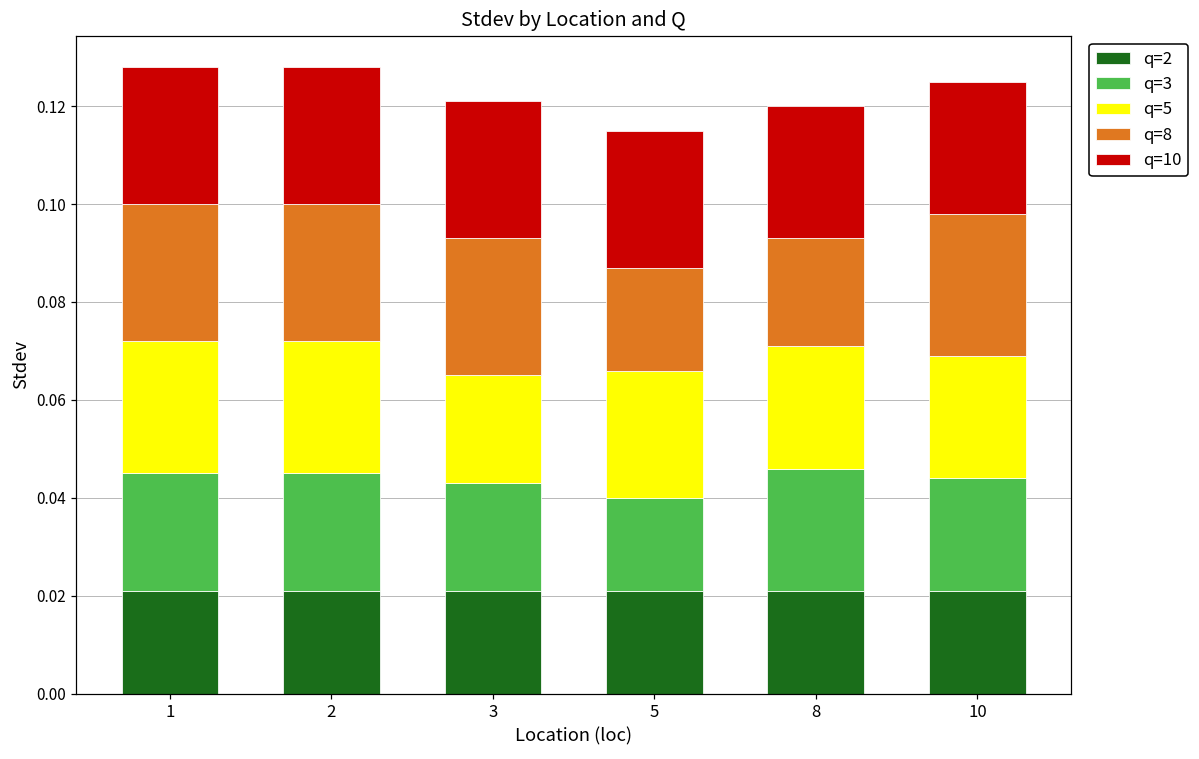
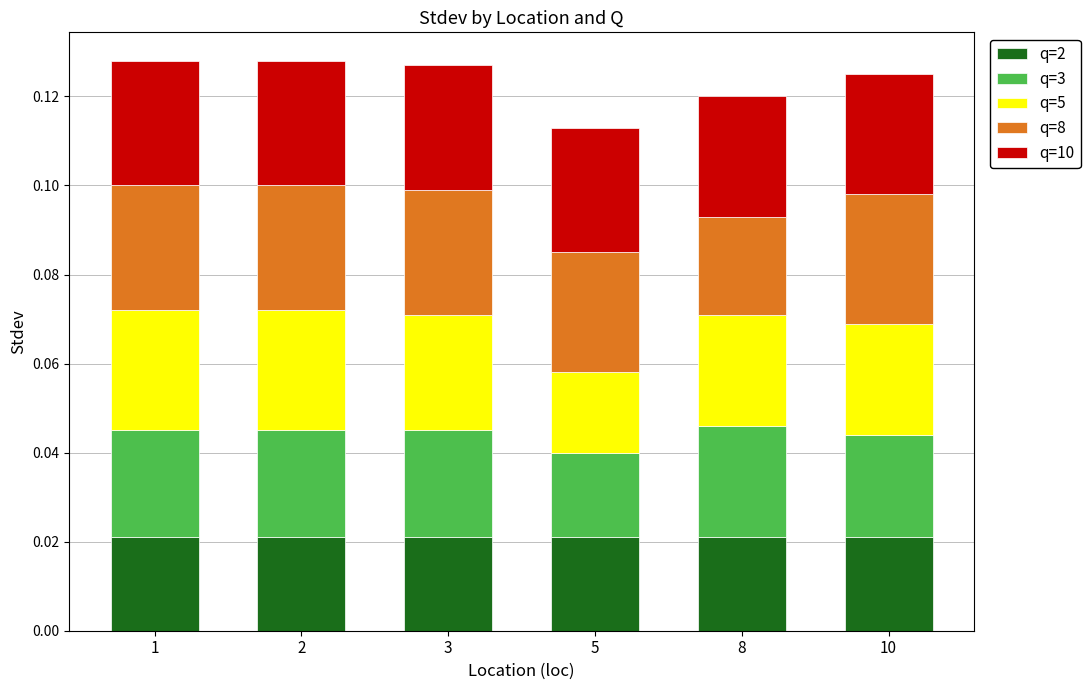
  {
    "q=2": {
      "1": 0.021,
      "2": 0.021,
      "3": 0.021,
      "5": 0.021,
      "8": 0.021,
      "10": 0.021
    },
    "q=3": {
      "1": 0.024,
      "2": 0.024,
-     "3": 0.022,
+     "3": 0.024,
      "5": 0.019,
      "8": 0.025,
      "10": 0.023
    },
    "q=5": {
      "1": 0.027,
      "2": 0.027,
-     "3": 0.022,
-     "5": 0.026,
+     "3": 0.026,
+     "5": 0.018,
      "8": 0.025,
      "10": 0.025
    },
    "q=8": {
      "1": 0.028,
      "2": 0.028,
      "3": 0.028,
-     "5": 0.021,
+     "5": 0.027,
      "8": 0.022,
      "10": 0.029
    },
    "q=10": {
      "1": 0.028,
      "2": 0.028,
      "3": 0.028,
      "5": 0.028,
      "8": 0.027,
      "10": 0.027
    }
  }
